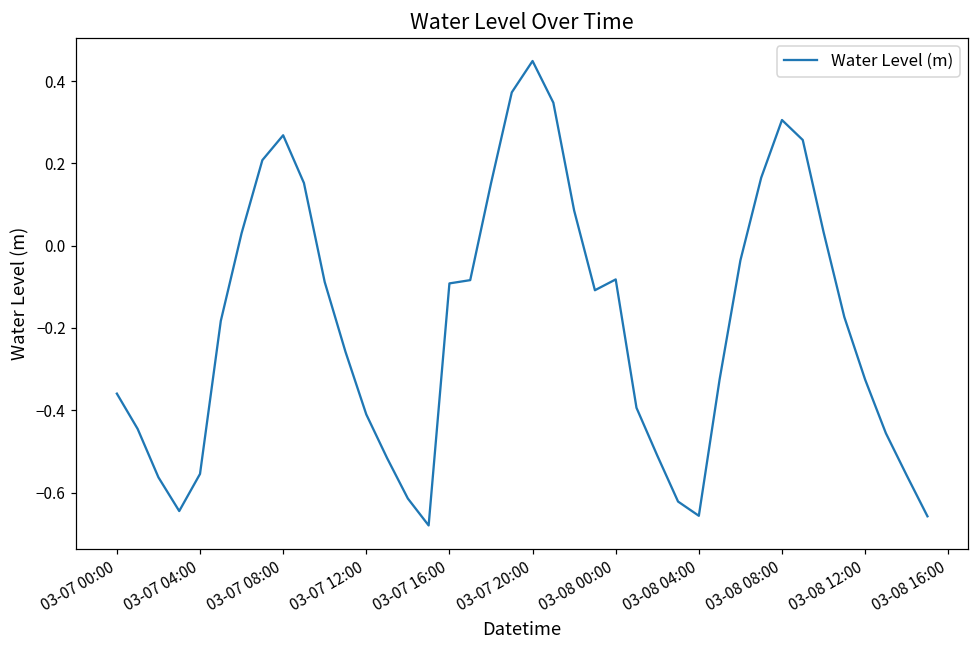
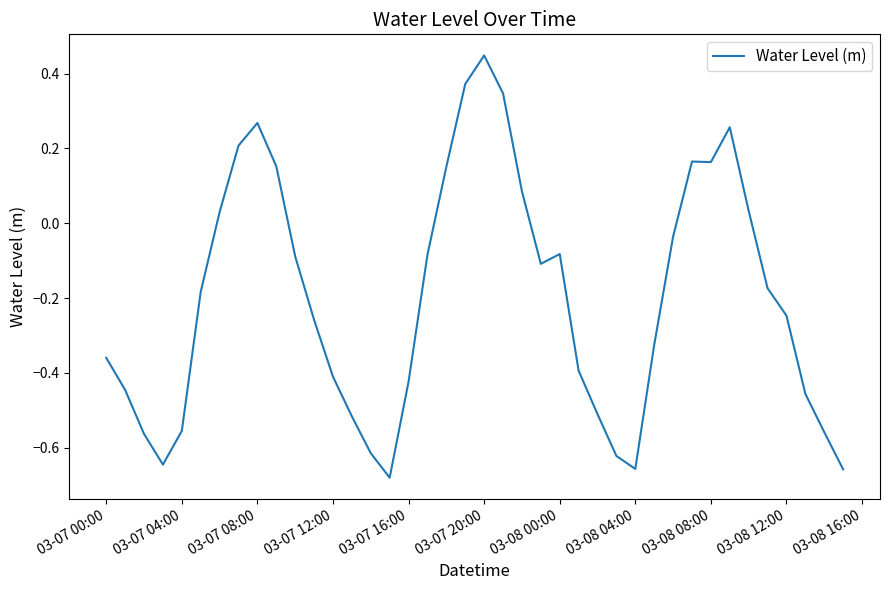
  {
    "03-07 00:00": -0.36,
    "03-07 04:00": -0.55,
    "03-07 08:00": 0.27,
    "03-07 12:00": -0.41,
-   "03-07 16:00": -0.09,
+   "03-07 16:00": -0.42,
    "03-07 20:00": 0.45,
    "03-08 00:00": -0.08,
    "03-08 04:00": -0.66,
-   "03-08 08:00": 0.31,
-   "03-08 12:00": -0.33
+   "03-08 08:00": 0.16,
+   "03-08 12:00": -0.25
  }
